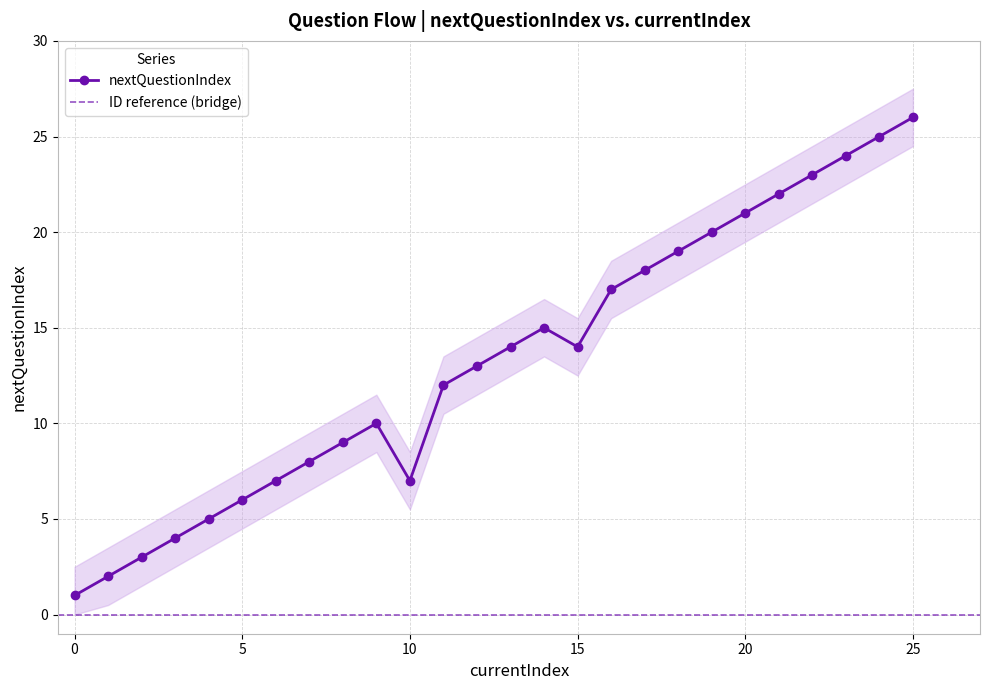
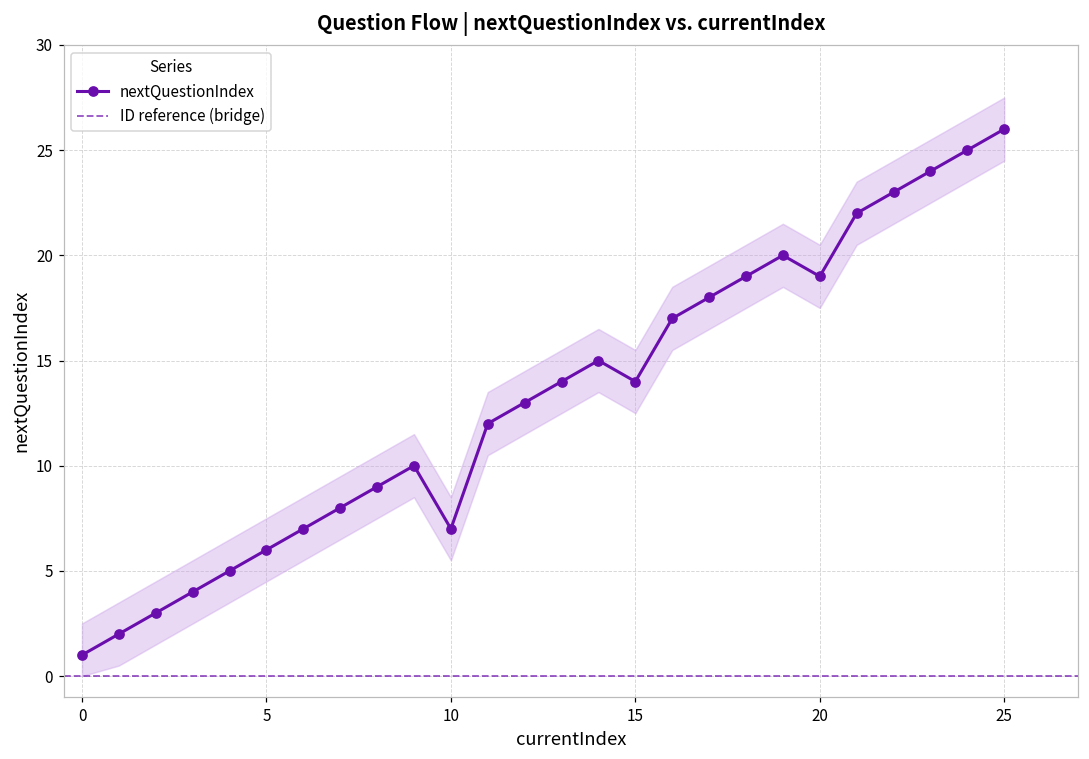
  {
    "nextQuestionIndex": {
      "0": 1,
      "5": 6,
      "10": 7,
      "15": 14,
-     "20": 21,
+     "20": 19,
      "25": 26
    }
  }
